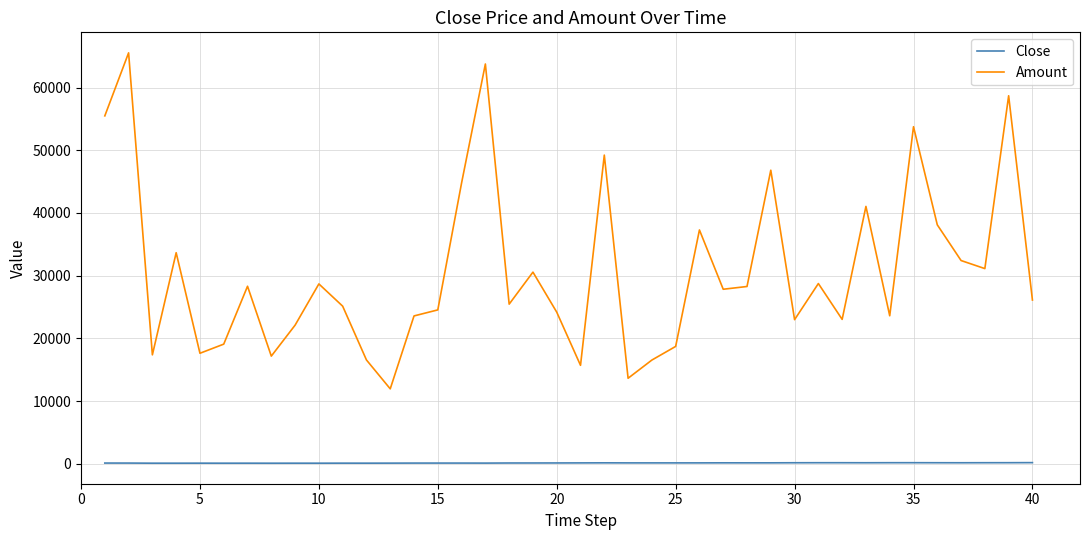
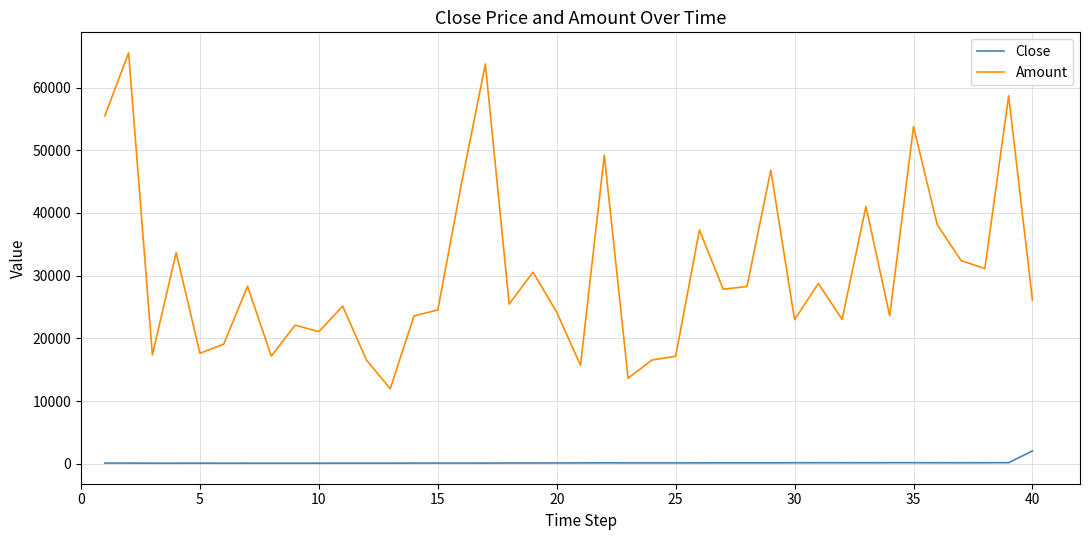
  {
    "Close": {
      "5": 0,
      "10": 0,
      "15": 0,
      "20": 0,
      "25": 0,
      "30": 0,
      "35": 0,
-     "40": 0
+     "40": 2000
    },
    "Amount": {
      "5": 18000,
-     "10": 29000,
+     "10": 21000,
      "15": 25000,
      "20": 24000,
-     "25": 19000,
+     "25": 17000,
      "30": 23000,
      "35": 54000,
      "40": 26000
    }
  }
